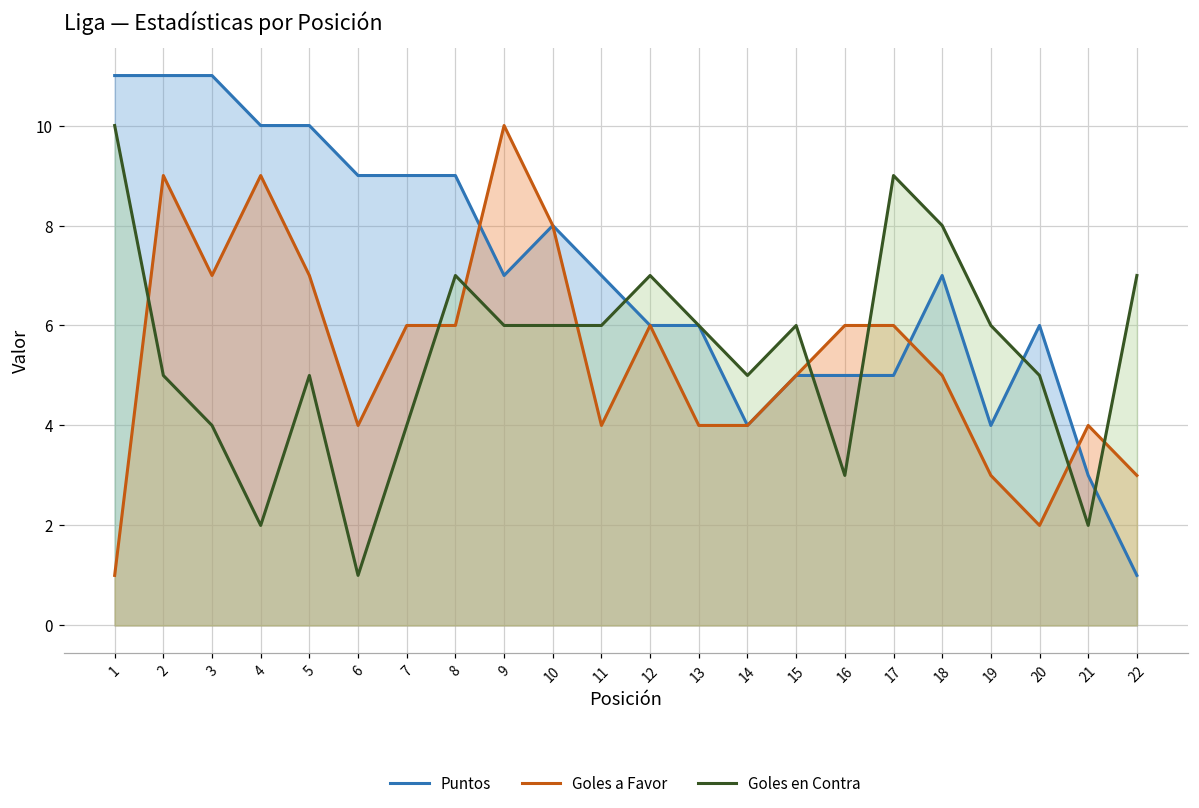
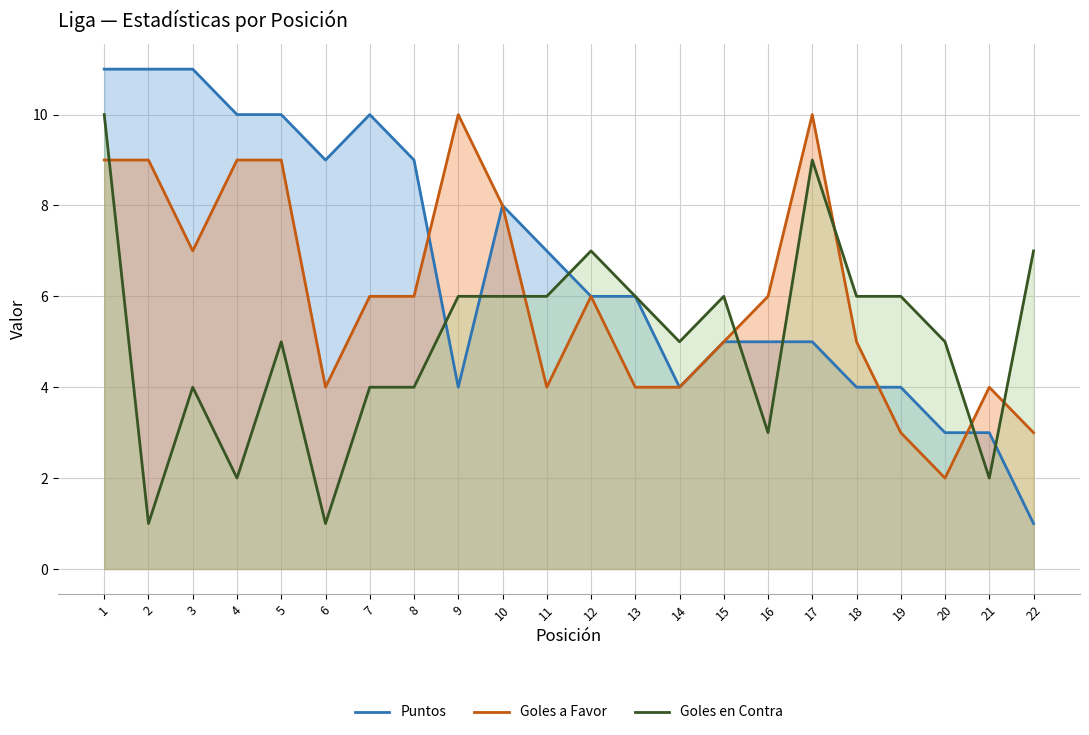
  {
    "Puntos": {
      "1": 11,
      "2": 11,
      "3": 11,
      "4": 10,
      "5": 10,
      "6": 9,
-     "7": 9,
+     "7": 10,
      "8": 9,
-     "9": 7,
+     "9": 4,
      "11": 7,
      "16": 5,
      "17": 5,
-     "18": 7,
+     "18": 4,
      "19": 4,
-     "20": 6,
+     "20": 3,
      "21": 3,
      "22": 1
    },
    "Goles a Favor": {
-     "1": 1,
+     "1": 9,
      "2": 9,
      "3": 7,
      "4": 9,
-     "5": 7,
+     "5": 9,
      "6": 4,
      "7": 6,
      "8": 6,
      "9": 10,
      "11": 4,
      "13": 4,
      "16": 6,
-     "17": 6,
+     "17": 10,
      "18": 5,
      "19": 3,
      "20": 2,
      "21": 4,
      "22": 3
    },
    "Goles en Contra": {
      "1": 10,
-     "2": 5,
+     "2": 1,
      "3": 4,
      "4": 2,
      "5": 5,
      "6": 1,
      "7": 4,
-     "8": 7,
+     "8": 4,
      "9": 6,
      "10": 6,
      "11": 6,
      "12": 7,
      "14": 5,
      "15": 6,
      "16": 3,
      "17": 9,
-     "18": 8,
+     "18": 6,
      "19": 6,
      "20": 5,
      "21": 2,
      "22": 7
    }
  }
